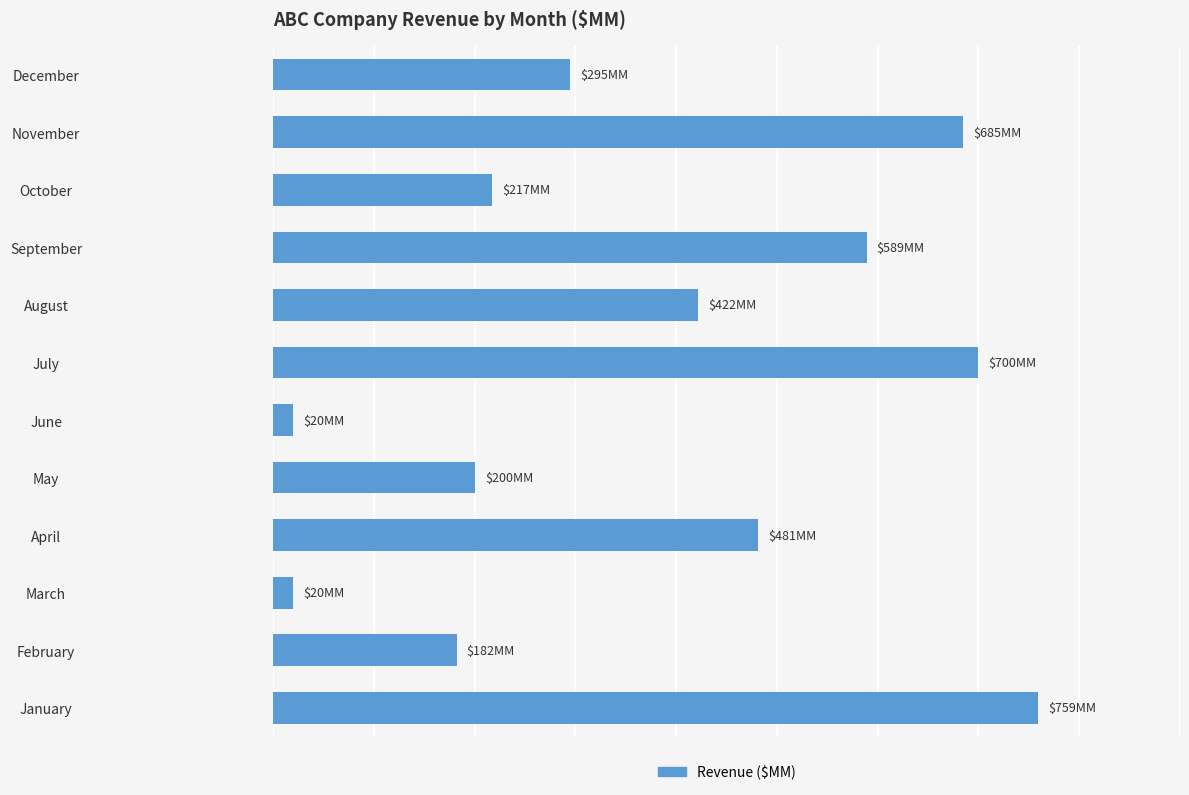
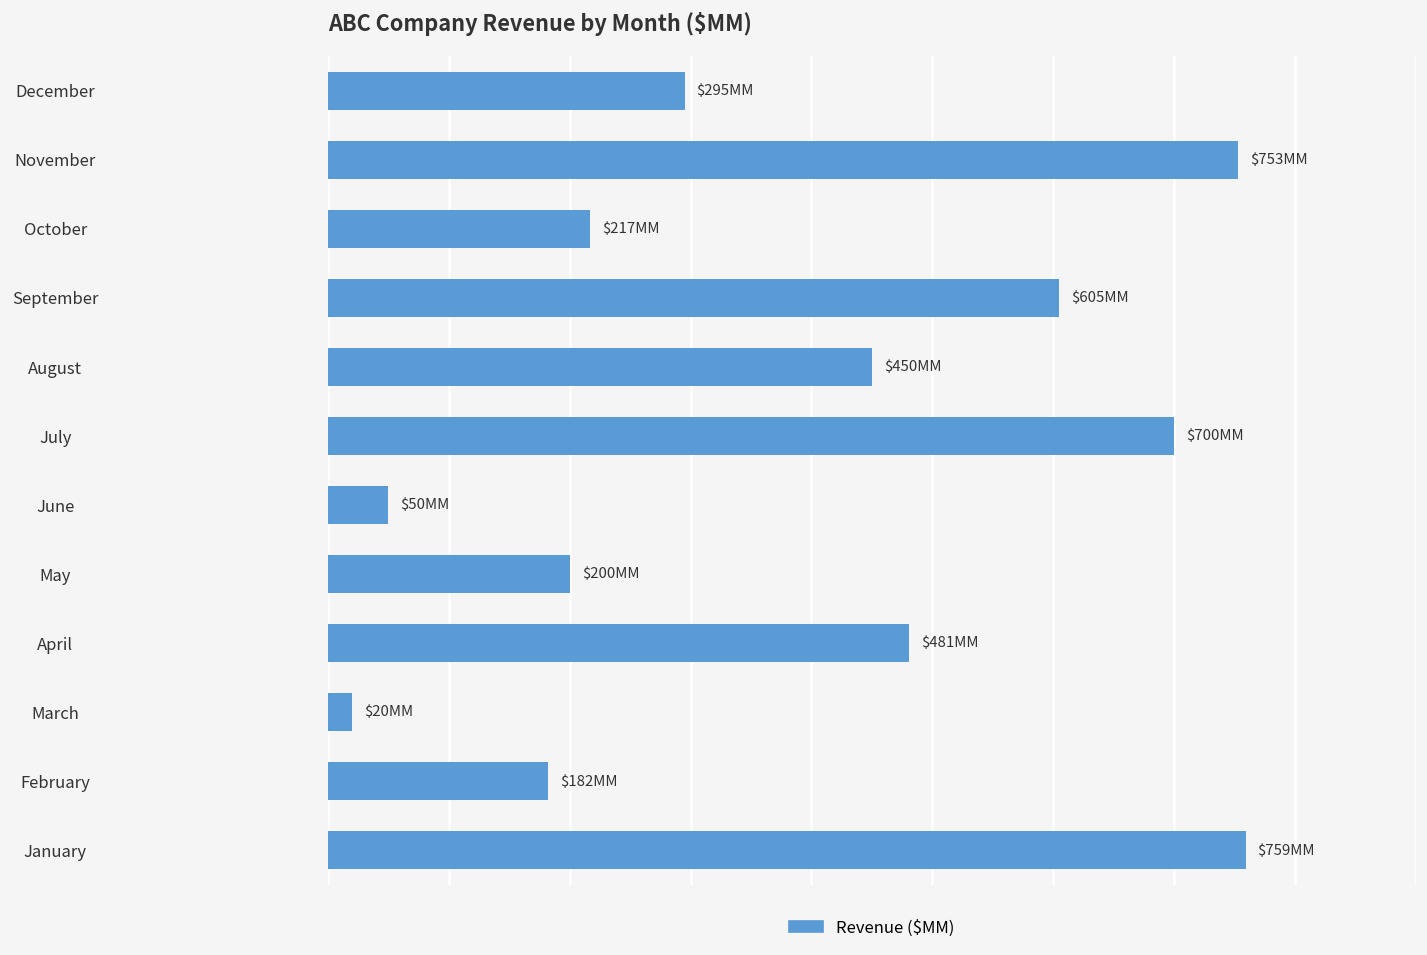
  {
    "December": "$295",
-   "November": "$685",
+   "November": "$753",
    "October": "$217",
-   "September": "$589",
-   "August": "$422",
+   "September": "$605",
+   "August": "$450",
    "July": "$700",
-   "June": "$20",
+   "June": "$50",
    "May": "$200",
    "April": "$481",
    "March": "$20",
    "February": "$182",
    "January": "$759"
  }
